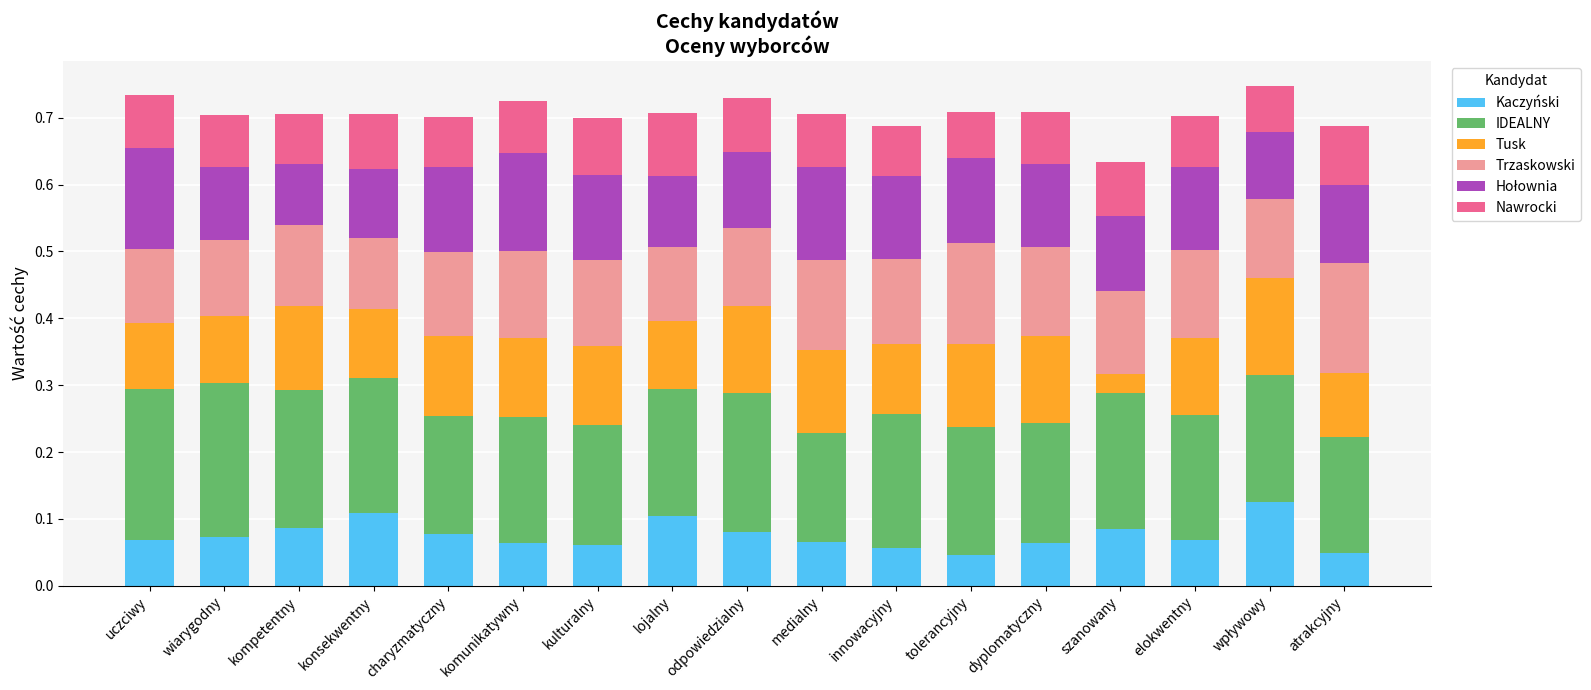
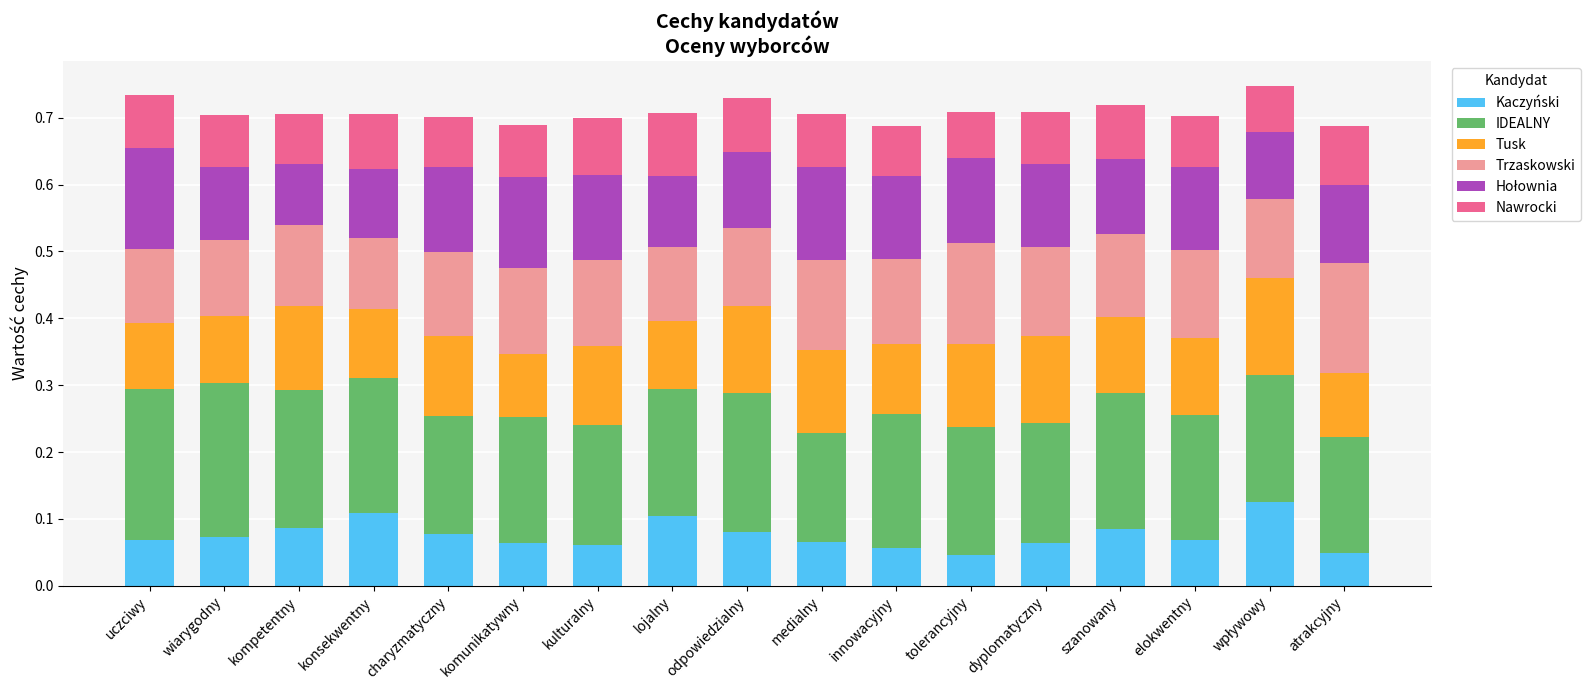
  {
    "Kaczyński": {
      "uczciwy": 0.07,
      "wiarygodny": 0.07,
      "kompetentny": 0.09,
      "konsekwentny": 0.11,
      "charyzmatyczny": 0.08,
      "komunikatywny": 0.06,
      "kulturalny": 0.06,
      "lojalny": 0.10,
      "odpowiedzialny": 0.08,
      "medialny": 0.07,
      "innowacyjny": 0.06,
      "tolerancyjny": 0.05,
      "dyplomatyczny": 0.06,
      "szanowany": 0.09,
      "elokwentny": 0.07,
      "wpływowy": 0.13,
      "atrakcyjny": 0.05
    },
    "IDEALNY": {
      "uczciwy": 0.23,
      "wiarygodny": 0.23,
      "kompetentny": 0.21,
      "konsekwentny": 0.20,
      "charyzmatyczny": 0.18,
      "komunikatywny": 0.19,
      "kulturalny": 0.18,
      "lojalny": 0.19,
      "odpowiedzialny": 0.21,
      "medialny": 0.16,
      "innowacyjny": 0.20,
      "tolerancyjny": 0.19,
      "dyplomatyczny": 0.18,
      "szanowany": 0.20,
      "elokwentny": 0.19,
      "wpływowy": 0.19,
      "atrakcyjny": 0.17
    },
    "Tusk": {
      "uczciwy": 0.10,
      "wiarygodny": 0.10,
      "kompetentny": 0.13,
      "konsekwentny": 0.10,
      "charyzmatyczny": 0.12,
-     "komunikatywny": 0.12,
+     "komunikatywny": 0.09,
      "kulturalny": 0.12,
      "lojalny": 0.10,
      "odpowiedzialny": 0.13,
      "medialny": 0.12,
      "innowacyjny": 0.10,
      "tolerancyjny": 0.13,
      "dyplomatyczny": 0.13,
-     "szanowany": 0.03,
+     "szanowany": 0.11,
      "elokwentny": 0.12,
      "wpływowy": 0.15,
      "atrakcyjny": 0.10
    },
    "Hołownia": {
      "uczciwy": 0.15,
      "wiarygodny": 0.11,
      "kompetentny": 0.09,
      "konsekwentny": 0.10,
      "charyzmatyczny": 0.13,
-     "komunikatywny": 0.15,
+     "komunikatywny": 0.14,
      "kulturalny": 0.13,
      "lojalny": 0.11,
      "odpowiedzialny": 0.11,
      "medialny": 0.14,
      "innowacyjny": 0.12,
      "tolerancyjny": 0.13,
      "dyplomatyczny": 0.12,
      "szanowany": 0.11,
      "elokwentny": 0.13,
      "wpływowy": 0.10,
      "atrakcyjny": 0.12
    }
  }
